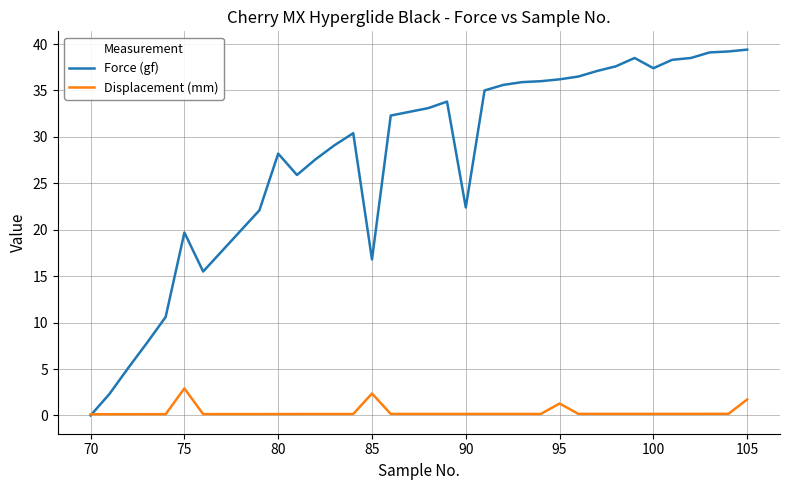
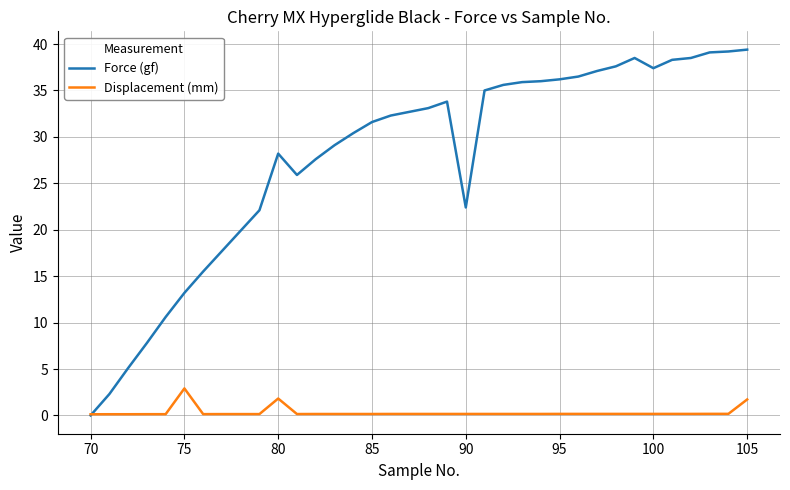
  {
    "Force (gf)": {
-     "75": 20,
+     "75": 13,
      "80": 28,
-     "85": 17,
+     "85": 32,
      "90": 22,
      "95": 36,
      "100": 37,
      "105": 39
    },
    "Displacement (mm)": {
      "75": 3,
-     "80": 0,
-     "85": 2,
+     "80": 2,
+     "85": 0,
      "90": 0,
-     "95": 1,
+     "95": 0,
      "100": 0,
      "105": 2
    }
  }
